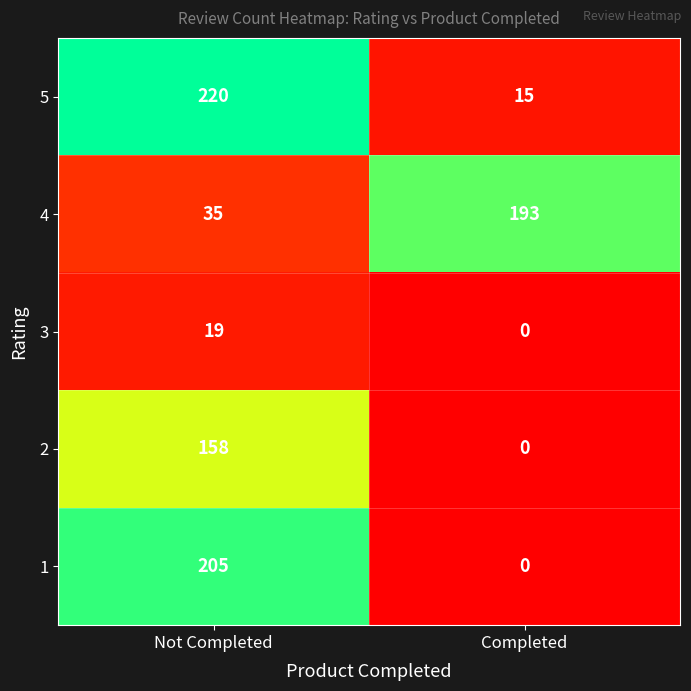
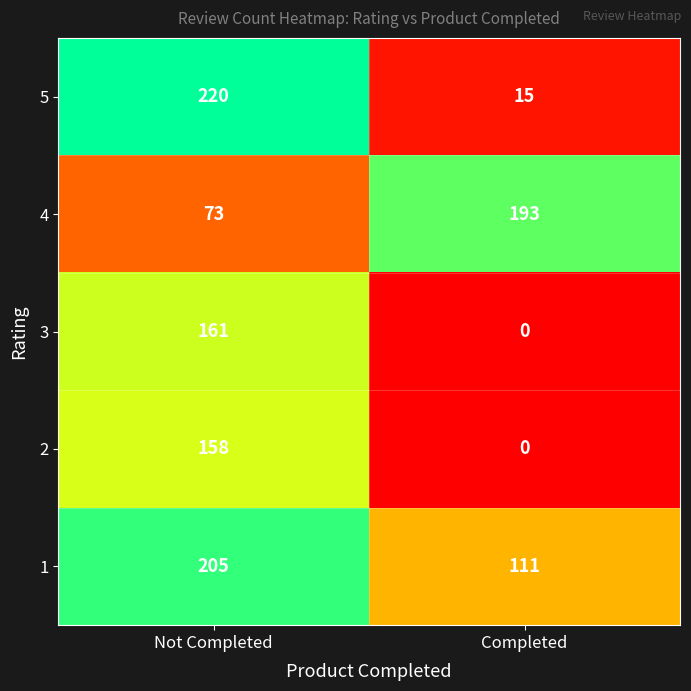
  {
    "5": {
      "Not Completed": 220,
      "Completed": 15
    },
    "4": {
-     "Not Completed": 35,
+     "Not Completed": 73,
      "Completed": 193
    },
    "3": {
-     "Not Completed": 19,
+     "Not Completed": 161,
      "Completed": 0
    },
    "2": {
      "Not Completed": 158,
      "Completed": 0
    },
    "1": {
      "Not Completed": 205,
-     "Completed": 0
+     "Completed": 111
    }
  }
